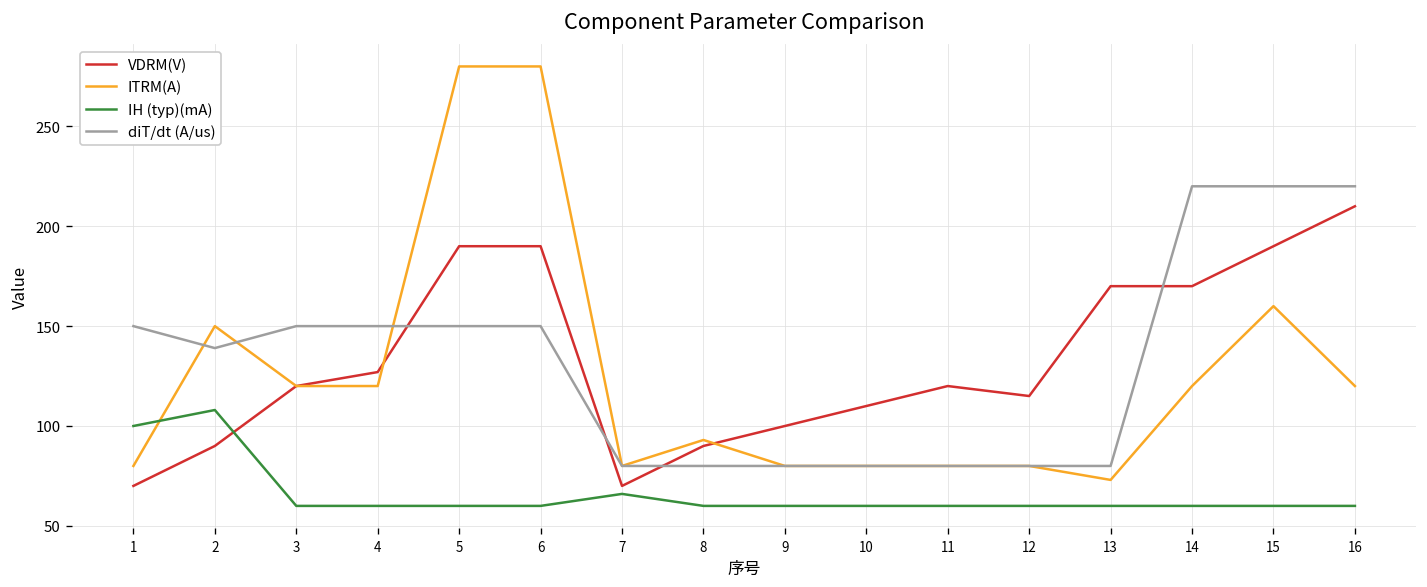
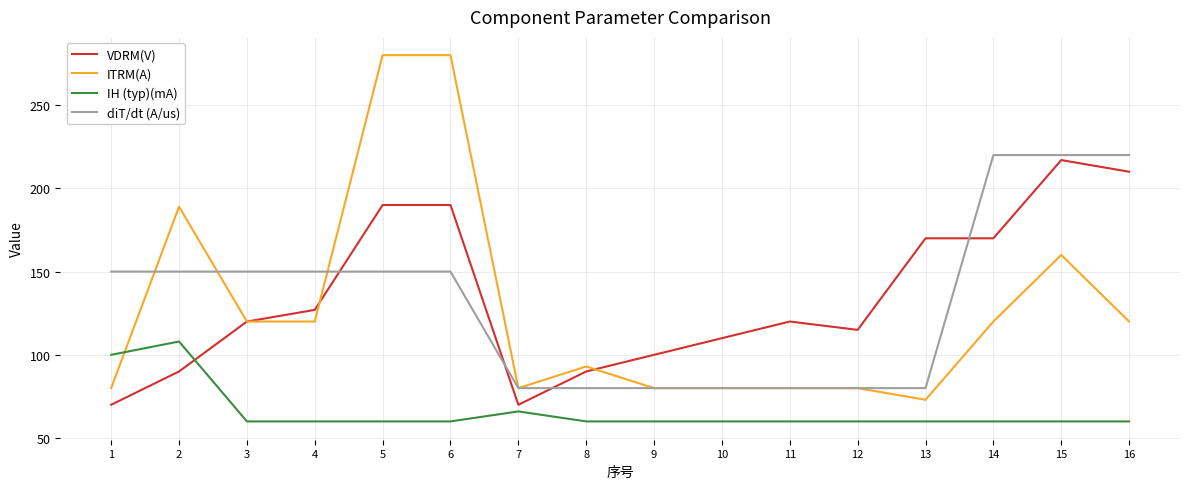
  {
    "VDRM(V)": {
      "1": 70,
      "2": 90,
      "4": 127,
      "5": 190,
      "6": 190,
      "7": 70,
      "8": 90,
      "9": 100,
      "10": 110,
      "11": 120,
      "12": 115,
      "13": 170,
      "14": 170,
-     "15": 190,
+     "15": 217,
      "16": 210
    },
    "ITRM(A)": {
      "1": 80,
-     "2": 150,
+     "2": 189,
      "4": 120,
      "5": 280,
      "6": 280,
      "8": 93,
      "13": 73,
      "14": 120,
      "15": 160,
      "16": 120
    },
    "IH (typ)(mA)": {
      "1": 100,
      "2": 108,
      "3": 60,
      "4": 60,
      "5": 60,
      "6": 60,
      "7": 66,
      "8": 60,
      "9": 60,
      "10": 60,
      "11": 60,
      "12": 60,
      "13": 60,
      "14": 60,
      "15": 60,
      "16": 60
    },
    "diT/dt (A/us)": {
      "1": 150,
-     "2": 139,
+     "2": 150,
      "3": 150,
      "4": 150,
      "5": 150,
      "6": 150,
      "8": 80,
      "13": 80,
      "14": 220,
      "15": 220,
      "16": 220
    }
  }
